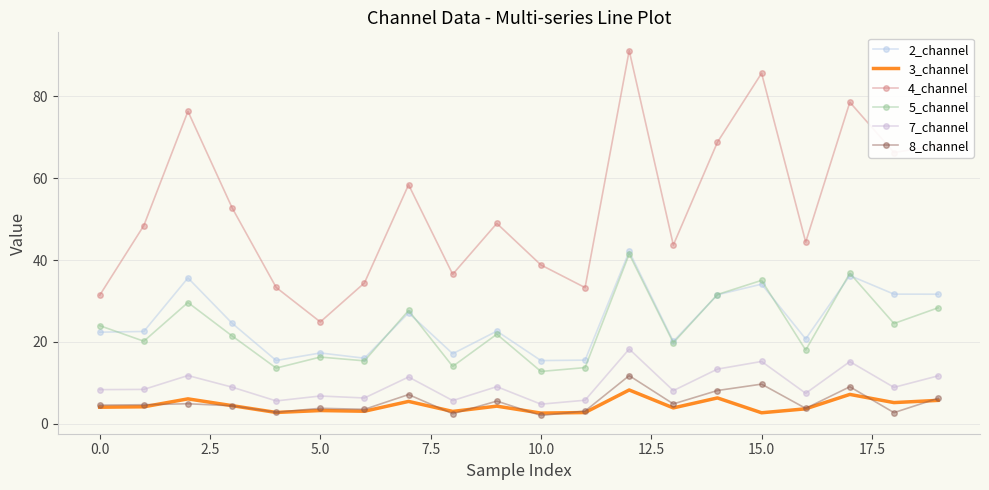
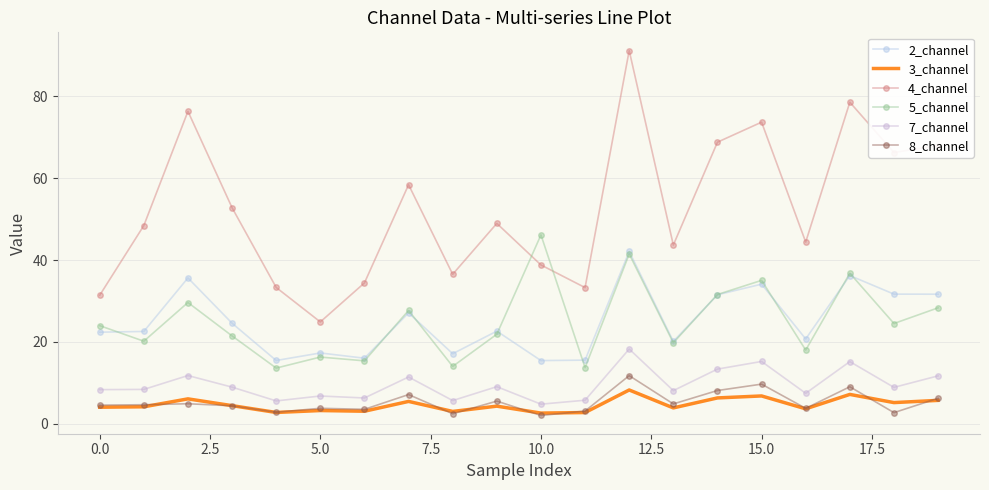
  {
    "3_channel": {
-     "15.0": 3
+     "15.0": 7
    },
    "4_channel": {
      "0.0": 31,
      "5.0": 25,
      "10.0": 39,
-     "15.0": 86
+     "15.0": 74
    },
    "5_channel": {
      "0.0": 24,
      "5.0": 16,
-     "10.0": 13,
+     "10.0": 46,
      "15.0": 35
    },
    "8_channel": {
      "15.0": 10
    }
  }
